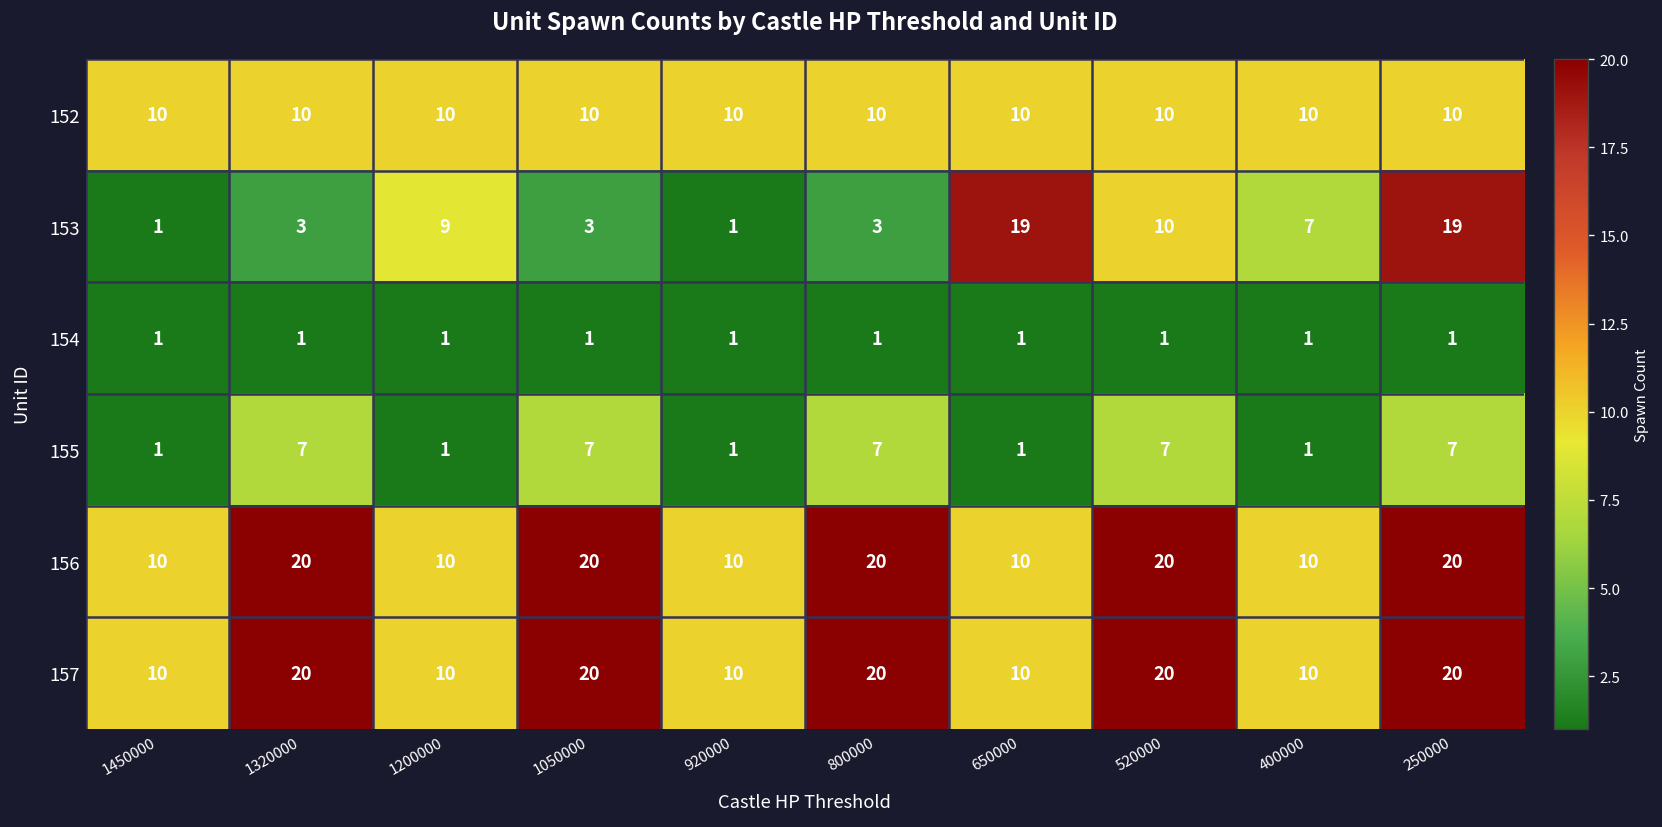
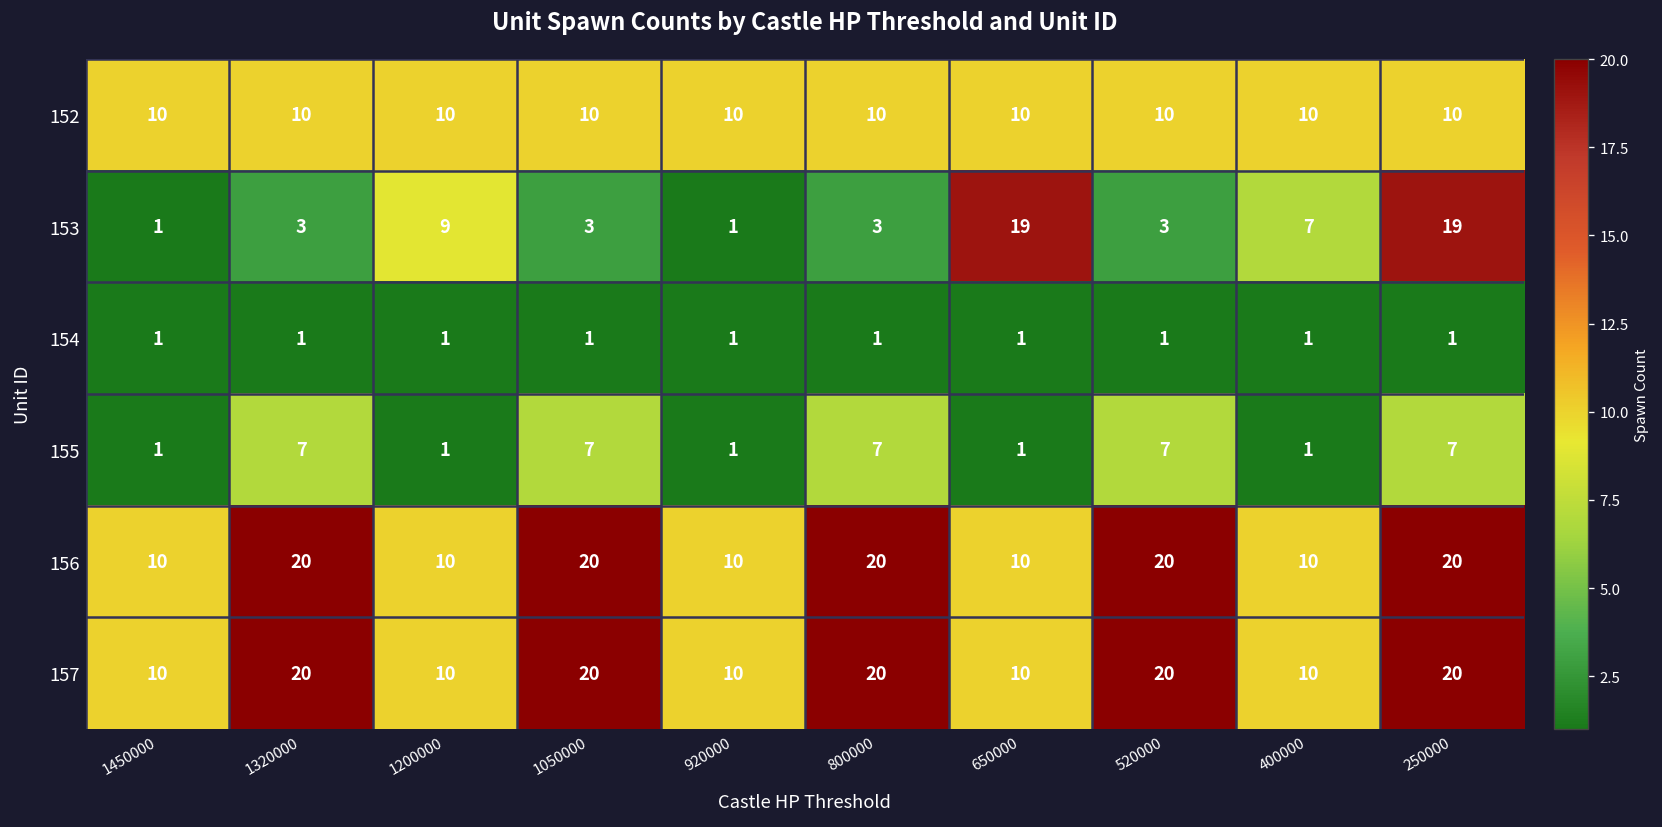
  {
    "152": {
      "1450000": 10,
      "1320000": 10,
      "1200000": 10,
      "1050000": 10,
      "920000": 10,
      "800000": 10,
      "650000": 10,
      "520000": 10,
      "400000": 10,
      "250000": 10
    },
    "153": {
      "1450000": 1,
      "1320000": 3,
      "1200000": 9,
      "1050000": 3,
      "920000": 1,
      "800000": 3,
      "650000": 19,
-     "520000": 10,
+     "520000": 3,
      "400000": 7,
      "250000": 19
    },
    "154": {
      "1450000": 1,
      "1320000": 1,
      "1200000": 1,
      "1050000": 1,
      "920000": 1,
      "800000": 1,
      "650000": 1,
      "520000": 1,
      "400000": 1,
      "250000": 1
    },
    "155": {
      "1450000": 1,
      "1320000": 7,
      "1200000": 1,
      "1050000": 7,
      "920000": 1,
      "800000": 7,
      "650000": 1,
      "520000": 7,
      "400000": 1,
      "250000": 7
    },
    "156": {
      "1450000": 10,
      "1320000": 20,
      "1200000": 10,
      "1050000": 20,
      "920000": 10,
      "800000": 20,
      "650000": 10,
      "520000": 20,
      "400000": 10,
      "250000": 20
    },
    "157": {
      "1450000": 10,
      "1320000": 20,
      "1200000": 10,
      "1050000": 20,
      "920000": 10,
      "800000": 20,
      "650000": 10,
      "520000": 20,
      "400000": 10,
      "250000": 20
    }
  }
